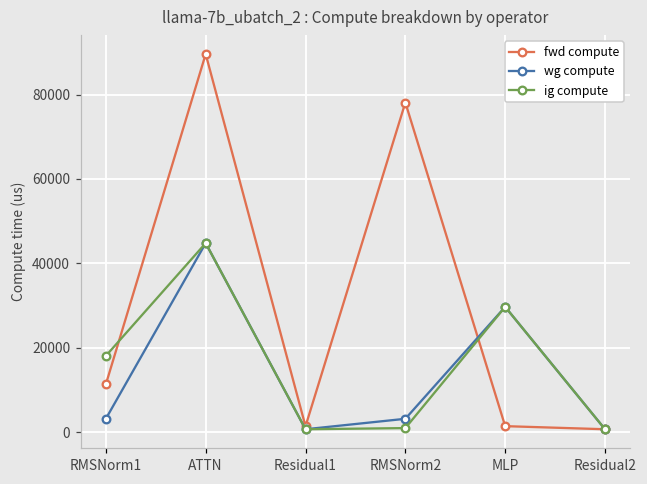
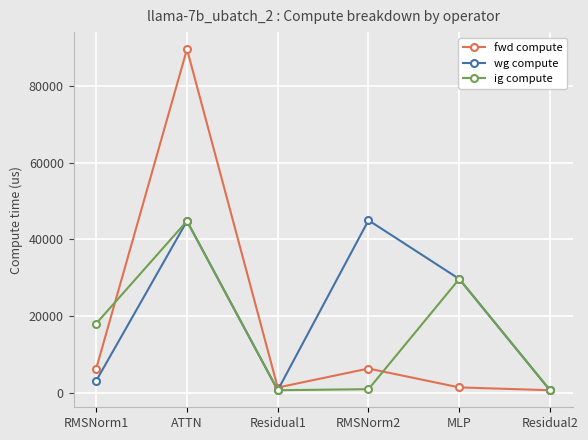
  {
    "fwd compute": {
-     "RMSNorm1": 11000,
+     "RMSNorm1": 6000,
      "ATTN": 90000,
      "Residual1": 1000,
-     "RMSNorm2": 78000,
+     "RMSNorm2": 6000,
      "MLP": 1000
    },
    "wg compute": {
      "RMSNorm1": 3000,
-     "RMSNorm2": 3000
+     "RMSNorm2": 45000
    },
    "ig compute": {
      "RMSNorm1": 18000,
      "RMSNorm2": 1000
    }
  }
